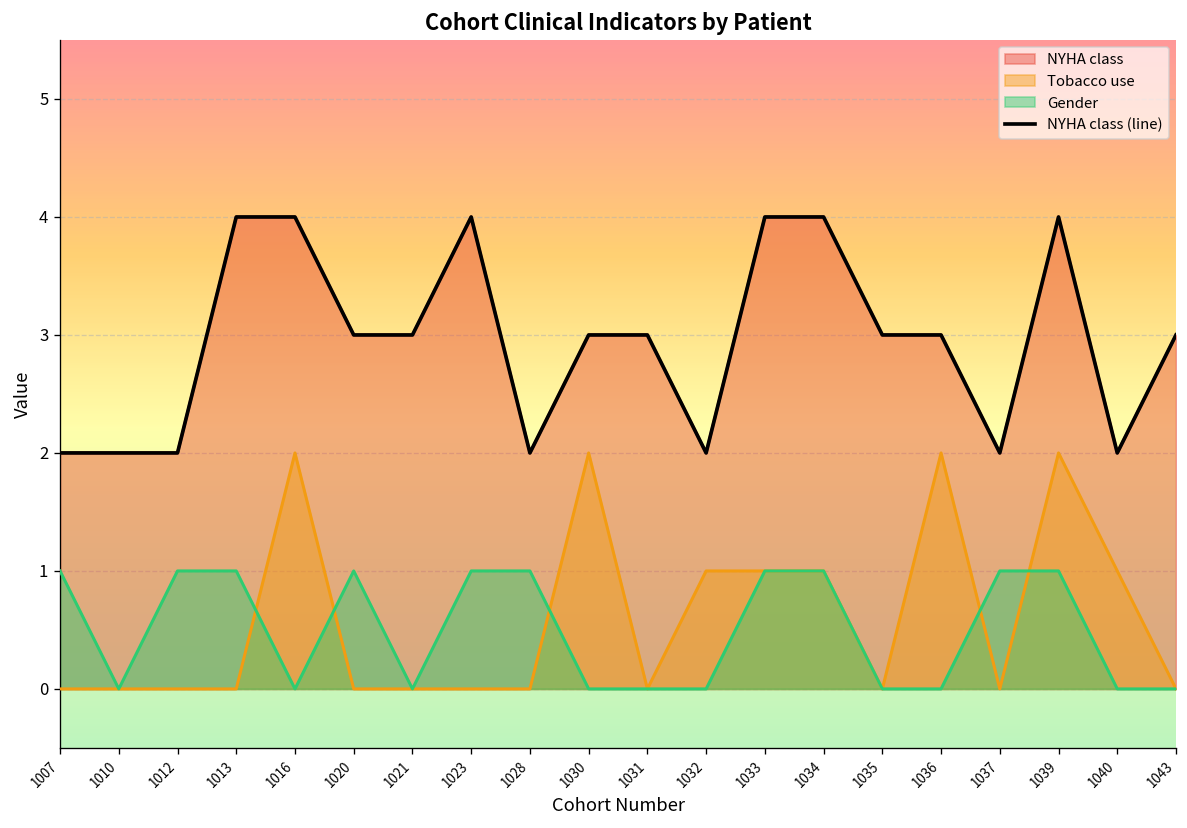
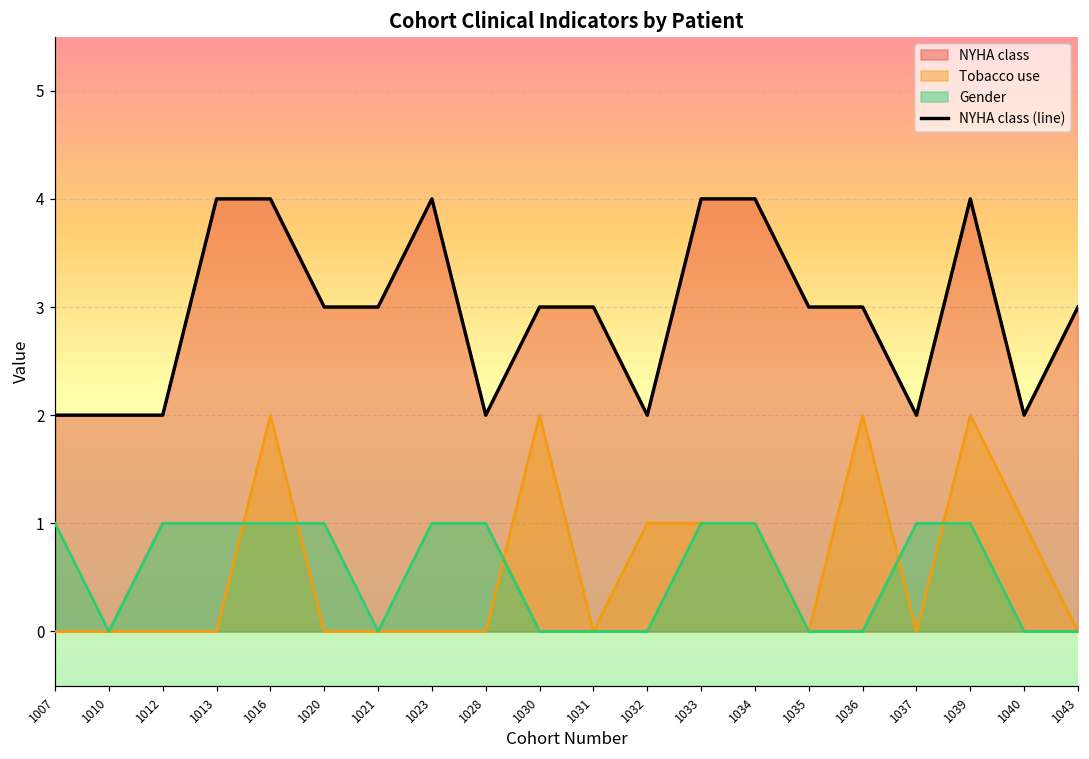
  {
    "NYHA class": {
      "1007": 2,
      "1010": 2,
      "1012": 2,
      "1013": 4,
      "1016": 4,
      "1020": 3,
      "1021": 3,
      "1023": 4,
      "1028": 2,
      "1030": 3,
      "1031": 3,
      "1032": 2,
      "1033": 4,
      "1034": 4,
      "1035": 3,
      "1036": 3,
      "1037": 2,
      "1039": 4,
      "1040": 2,
      "1043": 3
    },
    "Tobacco use": {
      "1007": 0,
      "1012": 0,
      "1013": 0,
      "1016": 2,
      "1020": 0,
      "1023": 0,
      "1028": 0,
      "1030": 2,
      "1032": 1,
      "1036": 2,
      "1037": 0,
      "1039": 2,
      "1040": 1
    },
    "Gender": {
      "1007": 1,
      "1012": 1,
      "1013": 1,
-     "1016": 0,
+     "1016": 1,
      "1020": 1,
      "1023": 1,
      "1028": 1,
      "1030": 0,
      "1032": 0,
      "1036": 0,
      "1037": 1,
      "1039": 1,
      "1040": 0
    }
  }
